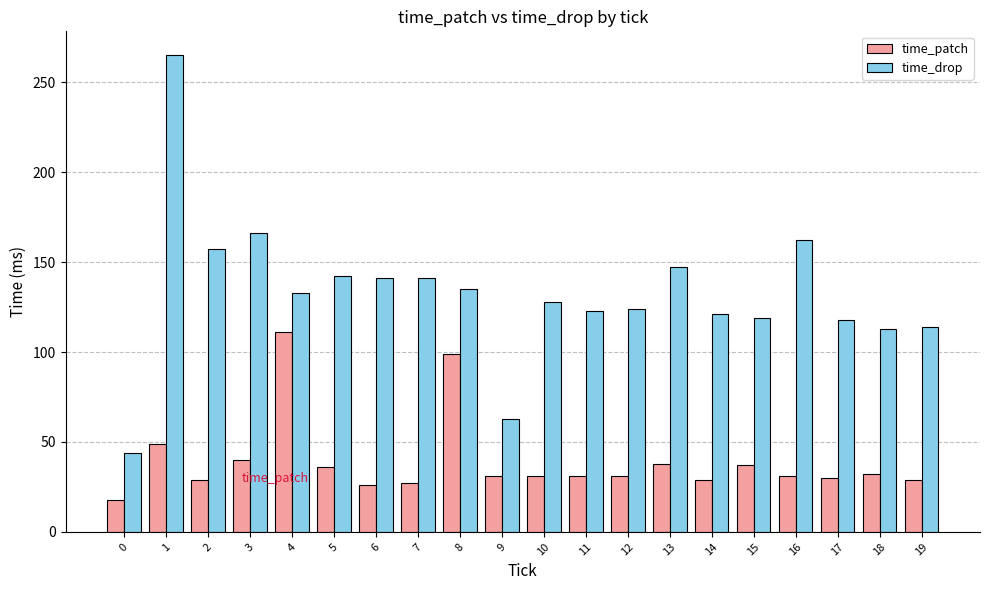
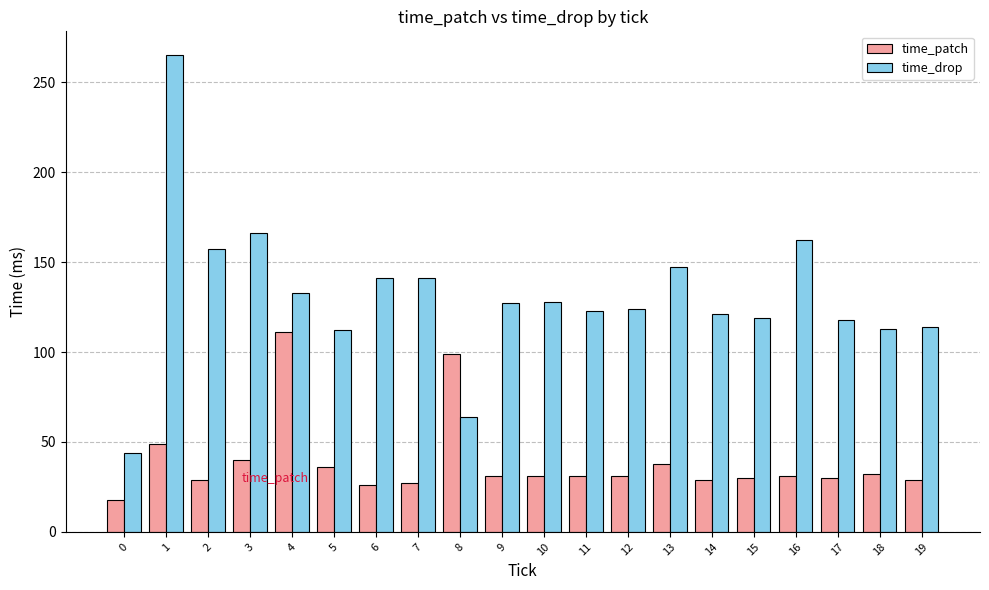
  {
    "time_patch": {
      "0": 18,
      "1": 49,
      "2": 29,
      "3": 40,
      "4": 111,
      "5": 36,
      "6": 26,
      "7": 27,
      "8": 99,
      "9": 31,
      "10": 31,
      "11": 31,
      "12": 31,
      "13": 38,
      "14": 29,
-     "15": 37,
+     "15": 30,
      "16": 31,
      "17": 30,
      "18": 32,
      "19": 29
    },
    "time_drop": {
      "0": 44,
      "1": 265,
      "2": 157,
      "3": 166,
      "4": 133,
-     "5": 142,
+     "5": 112,
      "6": 141,
      "7": 141,
-     "8": 135,
-     "9": 63,
+     "8": 64,
+     "9": 127,
      "10": 128,
      "11": 123,
      "12": 124,
      "13": 147,
      "14": 121,
      "15": 119,
      "16": 162,
      "17": 118,
      "18": 113,
      "19": 114
    }
  }
